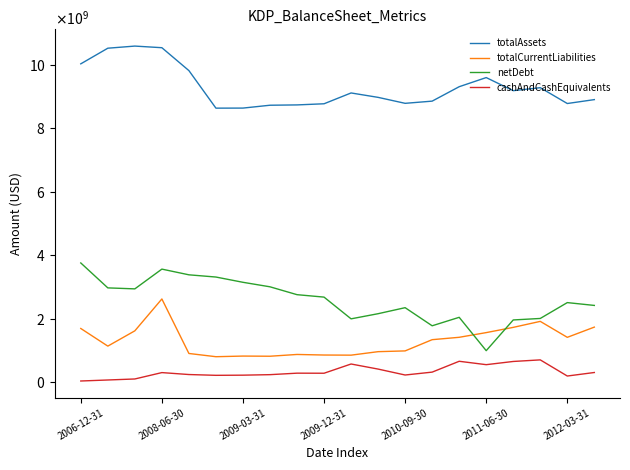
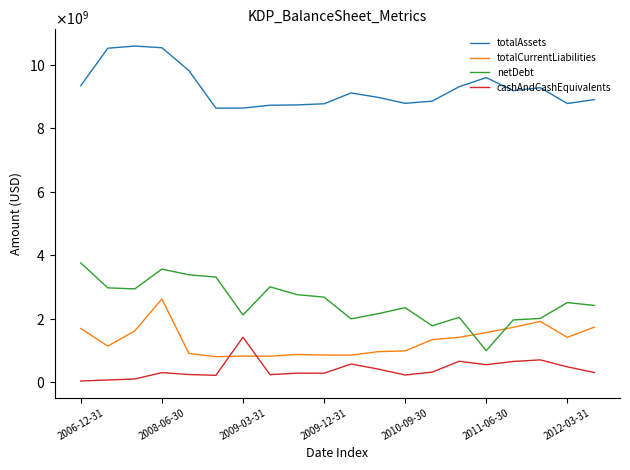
  {
    "totalAssets": {
-     "2006-12-31": 10000000000,
+     "2006-12-31": 9300000000,
      "2008-06-30": 10500000000,
      "2009-03-31": 8600000000,
      "2009-12-31": 8800000000,
      "2010-09-30": 8800000000,
      "2011-06-30": 9600000000,
      "2012-03-31": 8800000000
    },
    "totalCurrentLiabilities": {
      "2006-12-31": 1700000000,
      "2008-06-30": 2600000000,
      "2009-03-31": 800000000,
      "2009-12-31": 900000000,
      "2010-09-30": 1000000000,
      "2011-06-30": 1600000000,
      "2012-03-31": 1400000000
    },
    "netDebt": {
      "2006-12-31": 3800000000,
      "2008-06-30": 3600000000,
-     "2009-03-31": 3100000000,
+     "2009-03-31": 2100000000,
      "2009-12-31": 2700000000,
      "2010-09-30": 2300000000,
      "2011-06-30": 1000000000,
      "2012-03-31": 2500000000
    },
    "cashAndCashEquivalents": {
      "2006-12-31": 0,
      "2008-06-30": 300000000,
-     "2009-03-31": 200000000,
+     "2009-03-31": 1400000000,
      "2009-12-31": 300000000,
      "2010-09-30": 200000000,
      "2011-06-30": 600000000,
-     "2012-03-31": 200000000
+     "2012-03-31": 500000000
    }
  }
